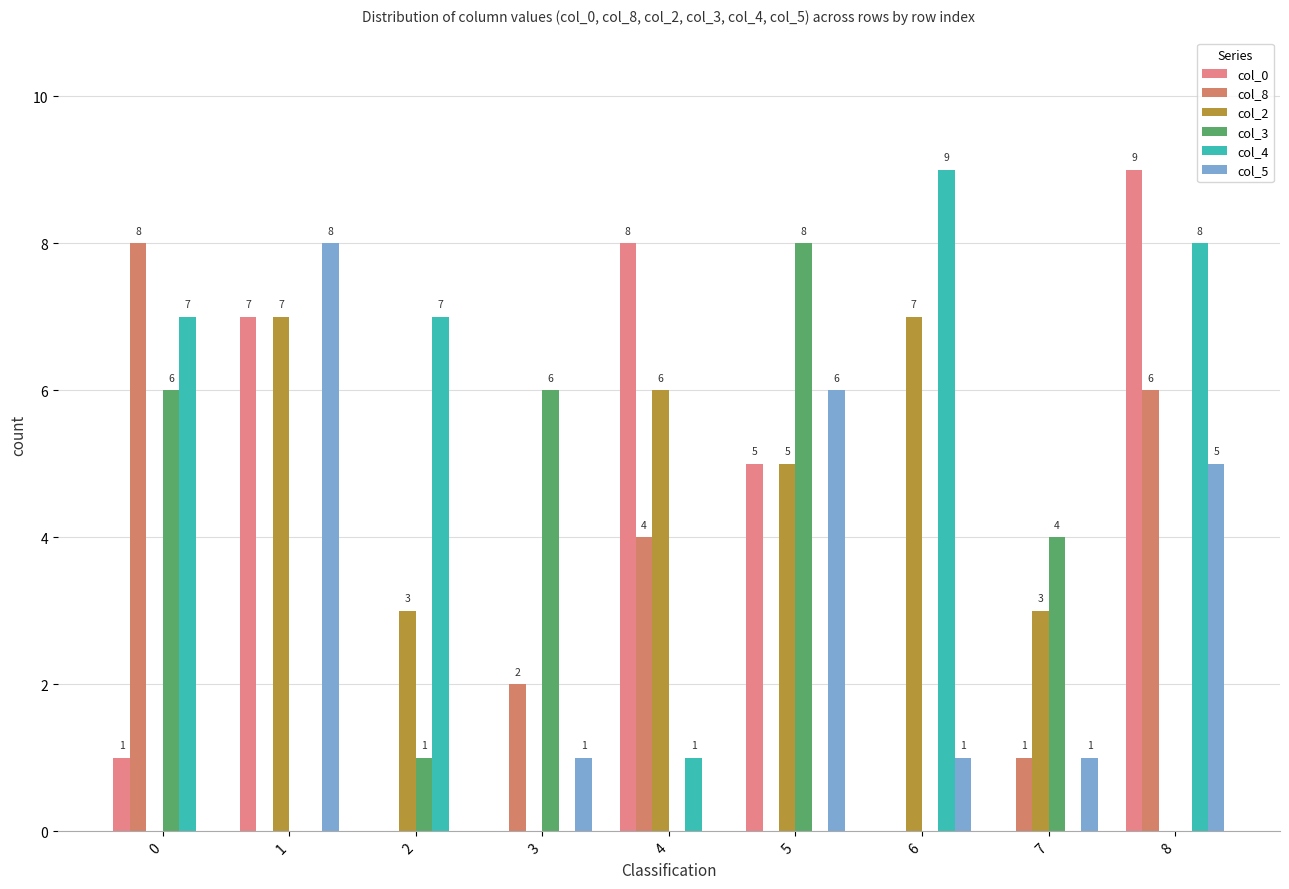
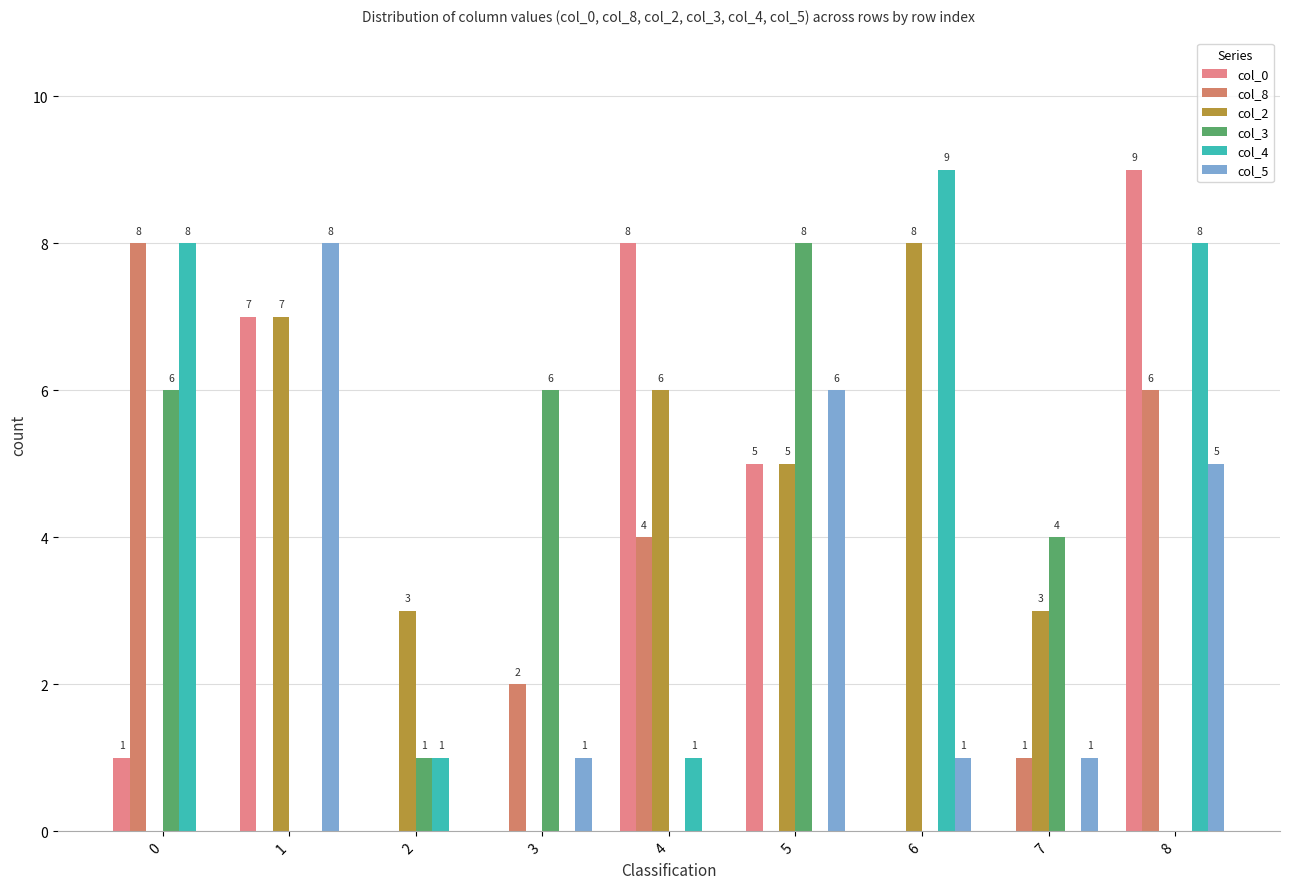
  {
    "col_2": {
      "1": 7,
      "2": 3,
      "4": 6,
      "5": 5,
-     "6": 7,
+     "6": 8,
      "7": 3
    },
    "col_3": {
      "0": 6,
      "2": 1,
      "3": 6,
      "5": 8,
      "7": 4
    },
    "col_4": {
-     "0": 7,
-     "2": 7,
+     "0": 8,
+     "2": 1,
      "4": 1,
      "6": 9,
      "8": 8
    },
    "col_5": {
      "1": 8,
      "3": 1,
      "5": 6,
      "6": 1,
      "7": 1,
      "8": 5
    }
  }
